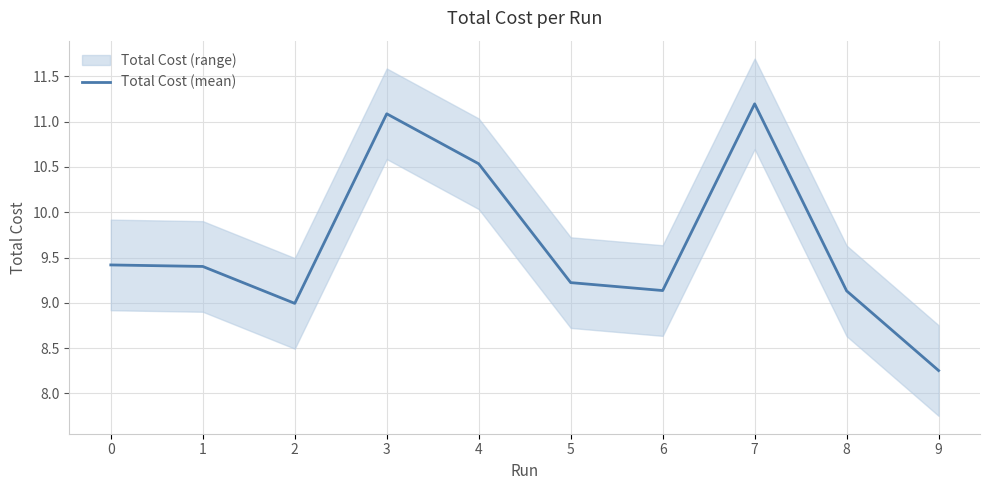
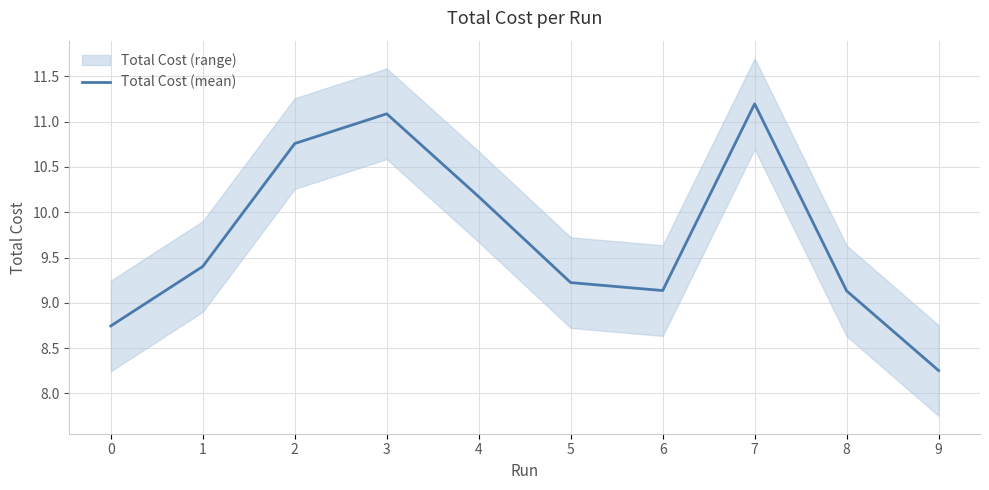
  {
    "Total Cost (mean)": {
-     "0": 9.4,
+     "0": 8.7,
      "1": 9.4,
-     "2": 9.0,
+     "2": 10.8,
      "3": 11.1,
-     "4": 10.5,
+     "4": 10.2,
      "5": 9.2,
      "6": 9.1,
      "7": 11.2,
      "8": 9.1,
      "9": 8.3
    }
  }
